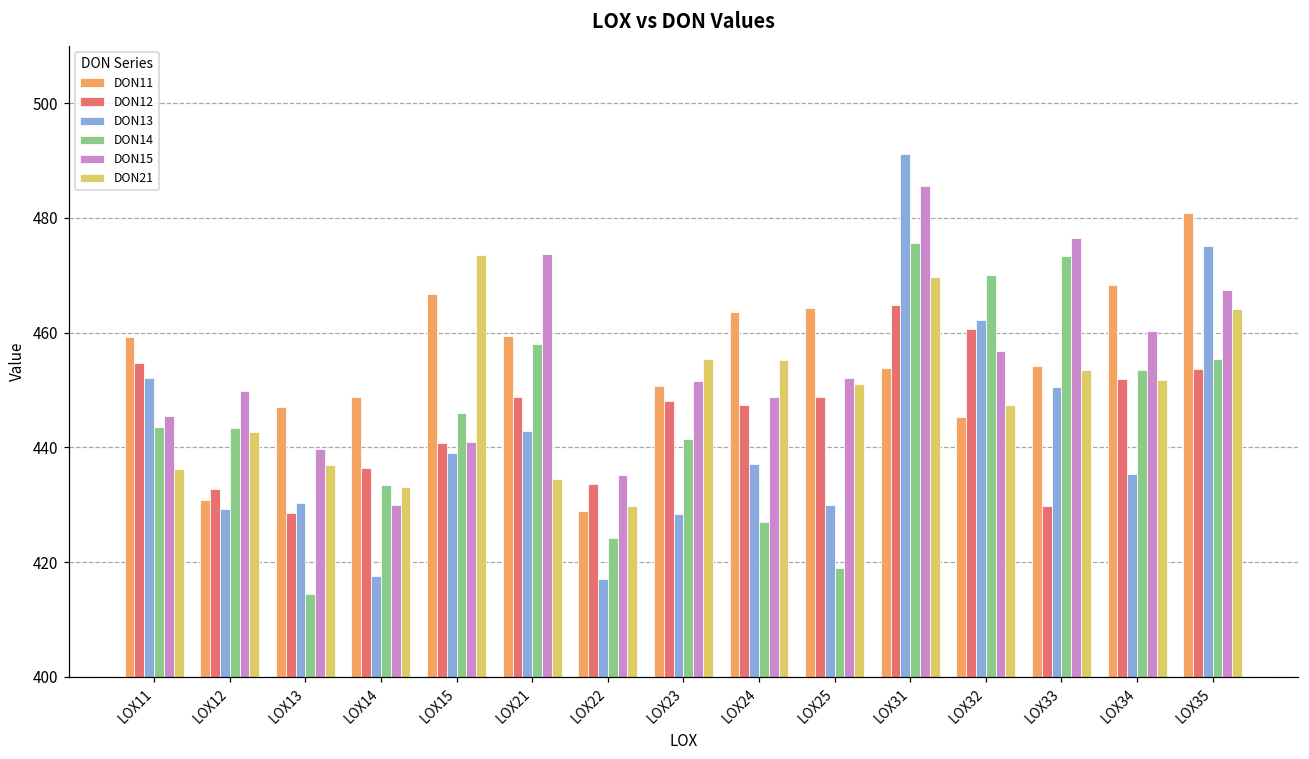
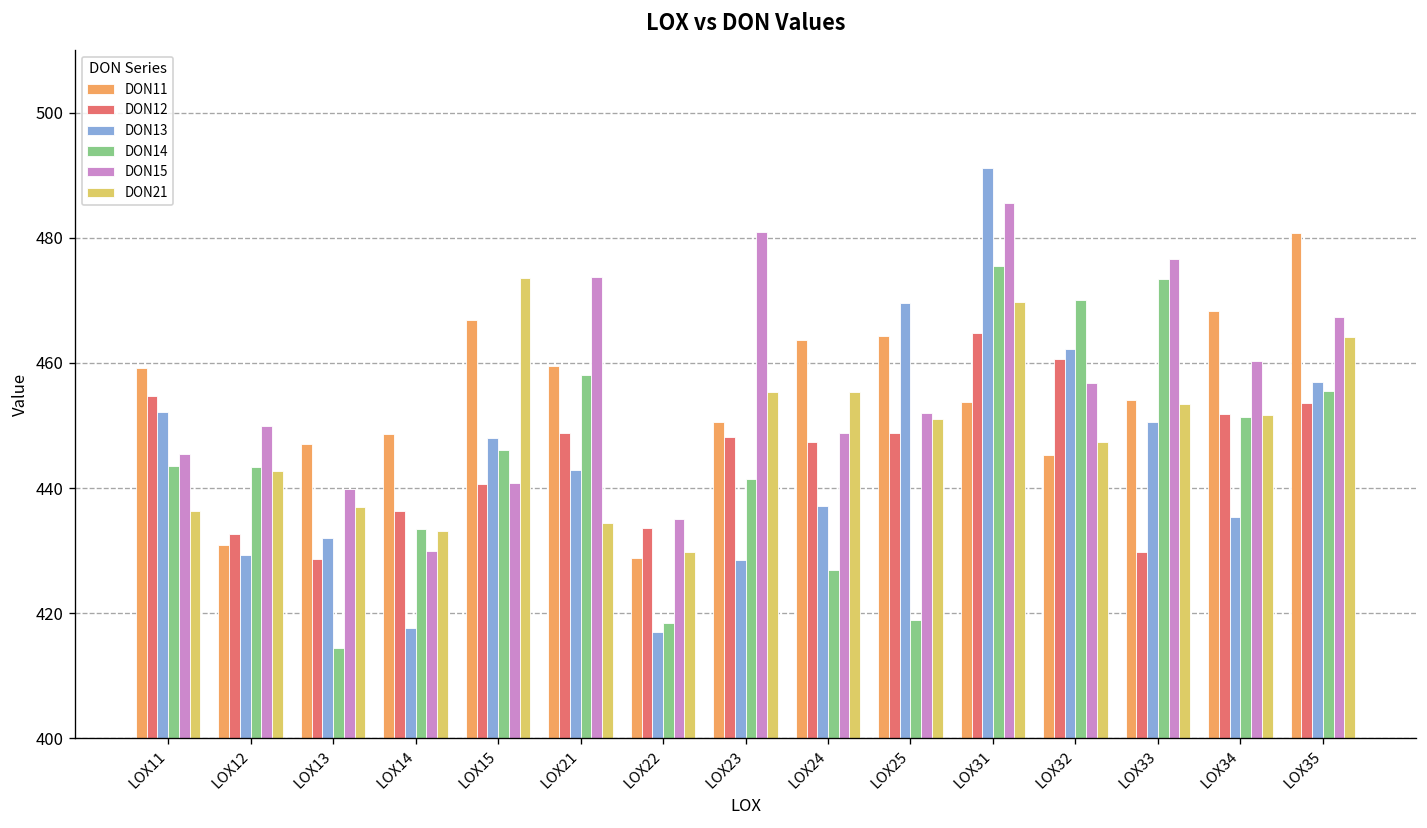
  {
    "DON13": {
      "LOX11": 452,
      "LOX12": 429,
-     "LOX13": 430,
+     "LOX13": 432,
      "LOX14": 418,
-     "LOX15": 439,
+     "LOX15": 448,
      "LOX21": 443,
      "LOX22": 417,
      "LOX23": 428,
      "LOX24": 437,
-     "LOX25": 430,
+     "LOX25": 470,
      "LOX31": 491,
      "LOX32": 462,
      "LOX33": 451,
      "LOX34": 435,
-     "LOX35": 475
+     "LOX35": 457
    },
    "DON14": {
      "LOX11": 444,
      "LOX12": 443,
      "LOX13": 414,
      "LOX14": 433,
      "LOX15": 446,
      "LOX21": 458,
-     "LOX22": 424,
+     "LOX22": 418,
      "LOX23": 441,
      "LOX24": 427,
      "LOX25": 419,
      "LOX31": 476,
      "LOX32": 470,
      "LOX33": 473,
-     "LOX34": 453,
+     "LOX34": 451,
      "LOX35": 455
    },
    "DON15": {
      "LOX11": 445,
      "LOX12": 450,
      "LOX13": 440,
      "LOX14": 430,
      "LOX15": 441,
      "LOX21": 474,
      "LOX22": 435,
-     "LOX23": 452,
+     "LOX23": 481,
      "LOX24": 449,
      "LOX25": 452,
      "LOX31": 486,
      "LOX32": 457,
      "LOX33": 477,
      "LOX34": 460,
      "LOX35": 467
    }
  }
